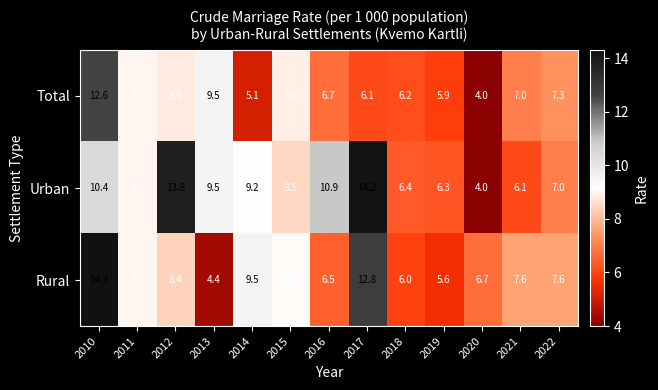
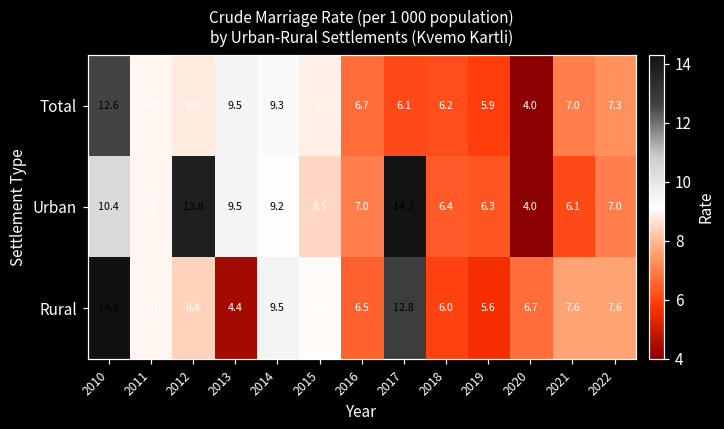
  {
    "Total": {
      "2010": 12.6,
      "2013": 9.5,
-     "2014": 5.1,
+     "2014": 9.3,
      "2016": 6.7,
      "2017": 6.1,
      "2018": 6.2,
      "2019": 5.9,
      "2020": 4.0,
      "2021": 7.0,
      "2022": 7.3
    },
    "Urban": {
      "2010": 10.4,
      "2013": 9.5,
      "2014": 9.2,
      "2015": 8.5,
-     "2016": 10.9,
+     "2016": 7.0,
      "2018": 6.4,
      "2019": 6.3,
      "2020": 4.0,
      "2021": 6.1,
      "2022": 7.0
    },
    "Rural": {
      "2012": 8.4,
      "2013": 4.4,
      "2014": 9.5,
      "2016": 6.5,
      "2017": 12.8,
      "2018": 6.0,
      "2019": 5.6,
      "2020": 6.7,
      "2021": 7.6,
      "2022": 7.6
    }
  }
